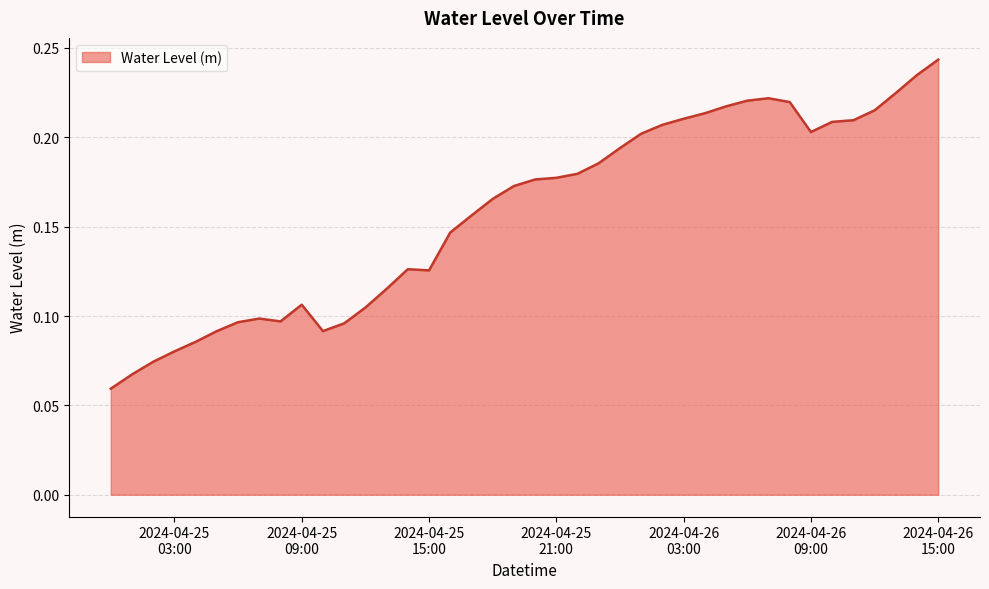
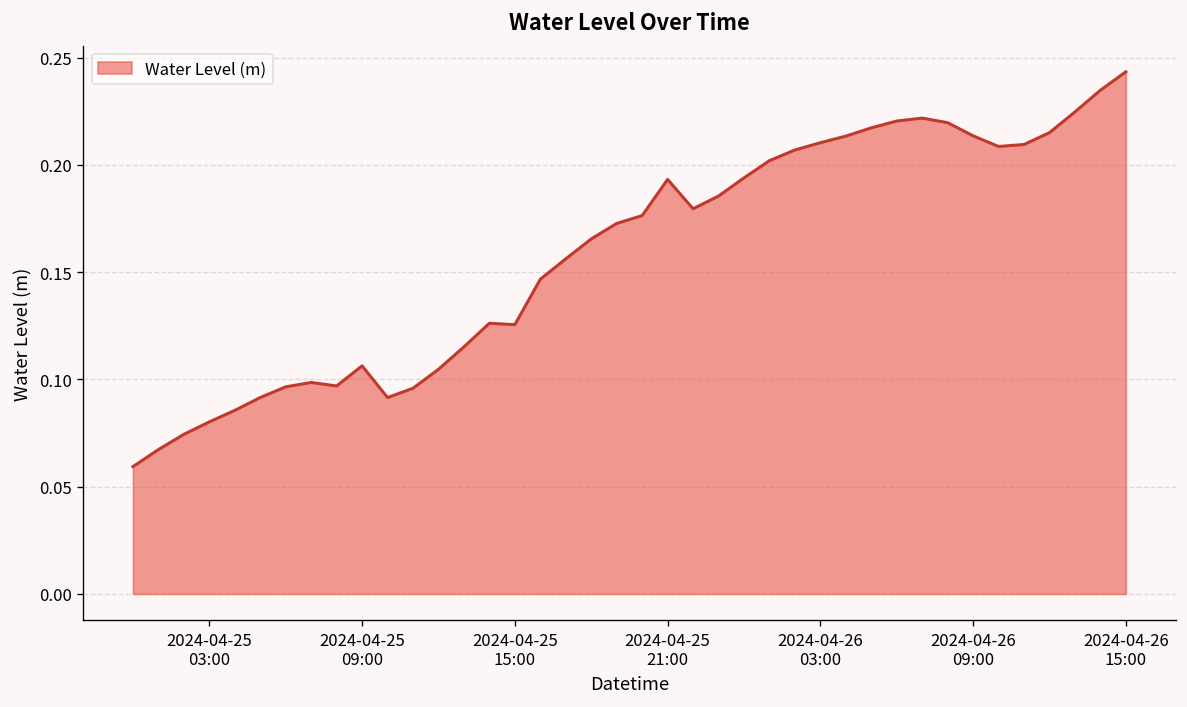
  {
    "2024-04-25 03:00": 0.080,
    "2024-04-25 09:00": 0.106,
    "2024-04-25 15:00": 0.126,
-   "2024-04-25 21:00": 0.177,
+   "2024-04-25 21:00": 0.193,
    "2024-04-26 03:00": 0.210,
-   "2024-04-26 09:00": 0.203,
+   "2024-04-26 09:00": 0.214,
    "2024-04-26 15:00": 0.243
  }
